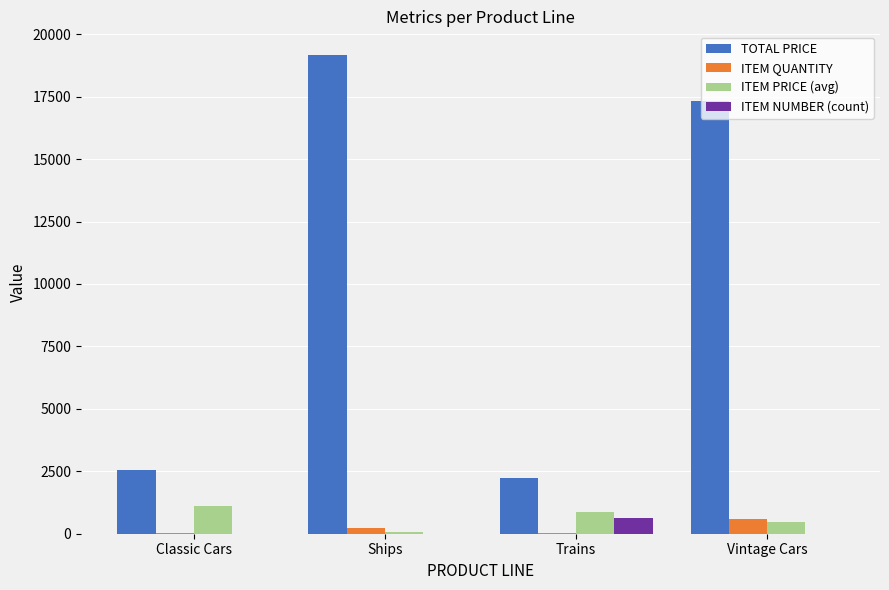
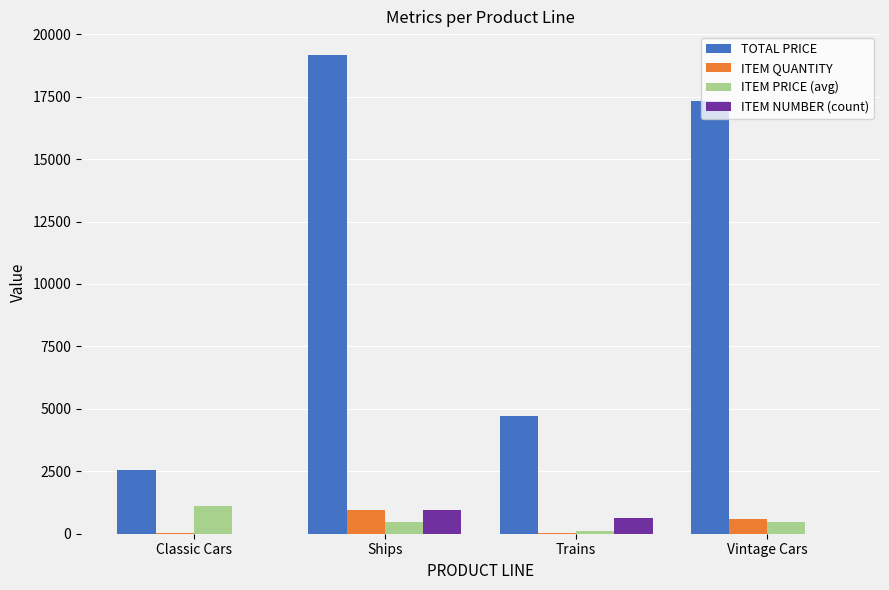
  {
    "TOTAL PRICE": {
      "Classic Cars": 2600,
      "Ships": 19200,
-     "Trains": 2200
+     "Trains": 4700
    },
    "ITEM QUANTITY": {
-     "Ships": 200,
+     "Ships": 900,
      "Vintage Cars": 600
    },
    "ITEM PRICE (avg)": {
      "Classic Cars": 1100,
-     "Ships": 100,
-     "Trains": 900,
+     "Ships": 500,
+     "Trains": 100,
      "Vintage Cars": 500
    },
    "ITEM NUMBER (count)": {
-     "Ships": 0,
+     "Ships": 1000,
      "Trains": 600
    }
  }
